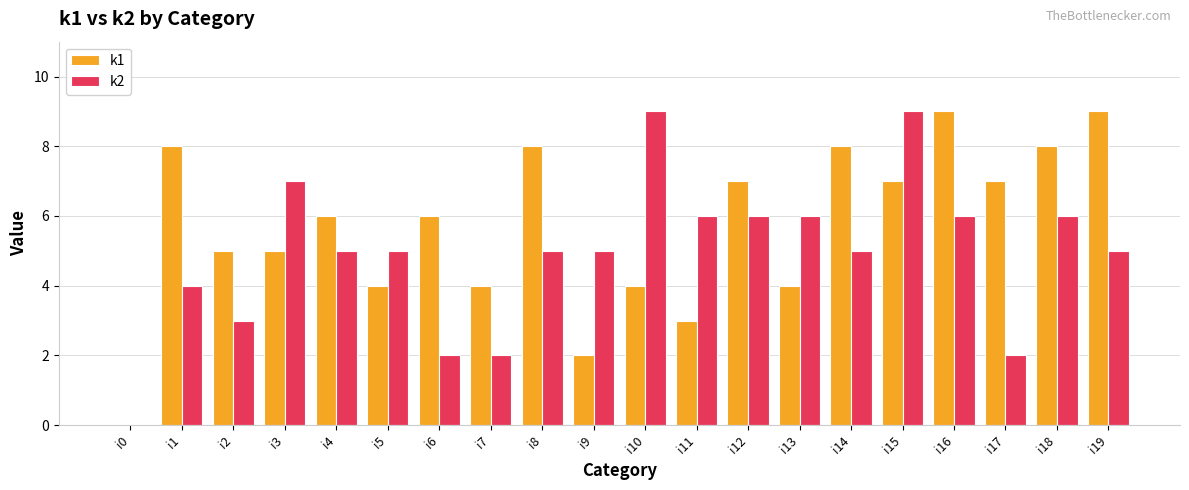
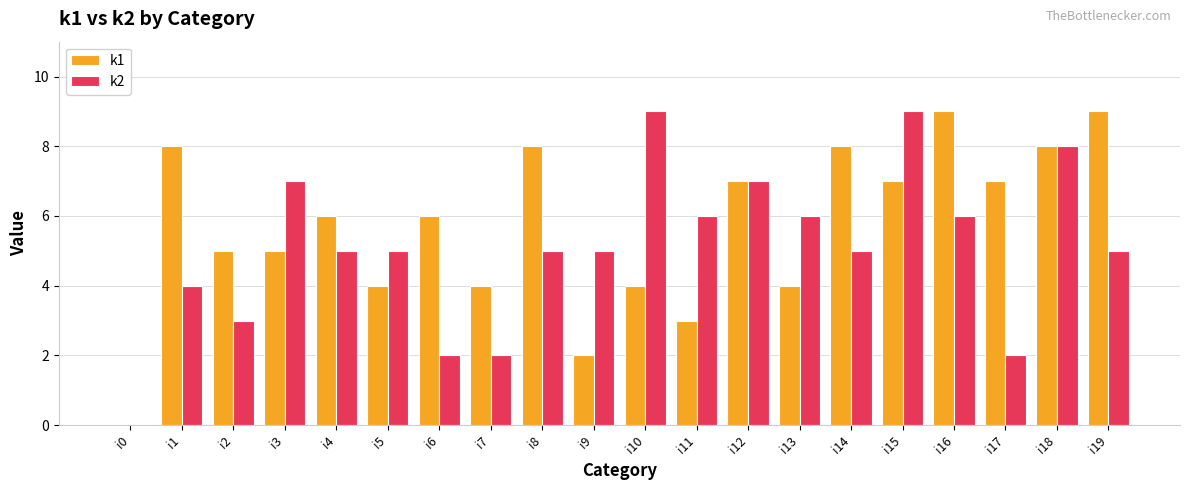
  {
    "k1": {
      "i0": 0,
      "i1": 8,
      "i2": 5,
      "i3": 5,
      "i4": 6,
      "i5": 4,
      "i6": 6,
      "i7": 4,
      "i8": 8,
      "i9": 2,
      "i10": 4,
      "i11": 3,
      "i12": 7,
      "i13": 4,
      "i14": 8,
      "i15": 7,
      "i16": 9,
      "i17": 7,
      "i18": 8,
      "i19": 9
    },
    "k2": {
      "i0": 0,
      "i1": 4,
      "i2": 3,
      "i3": 7,
      "i4": 5,
      "i5": 5,
      "i6": 2,
      "i7": 2,
      "i8": 5,
      "i9": 5,
      "i10": 9,
      "i11": 6,
-     "i12": 6,
+     "i12": 7,
      "i13": 6,
      "i14": 5,
      "i15": 9,
      "i16": 6,
      "i17": 2,
-     "i18": 6,
+     "i18": 8,
      "i19": 5
    }
  }
